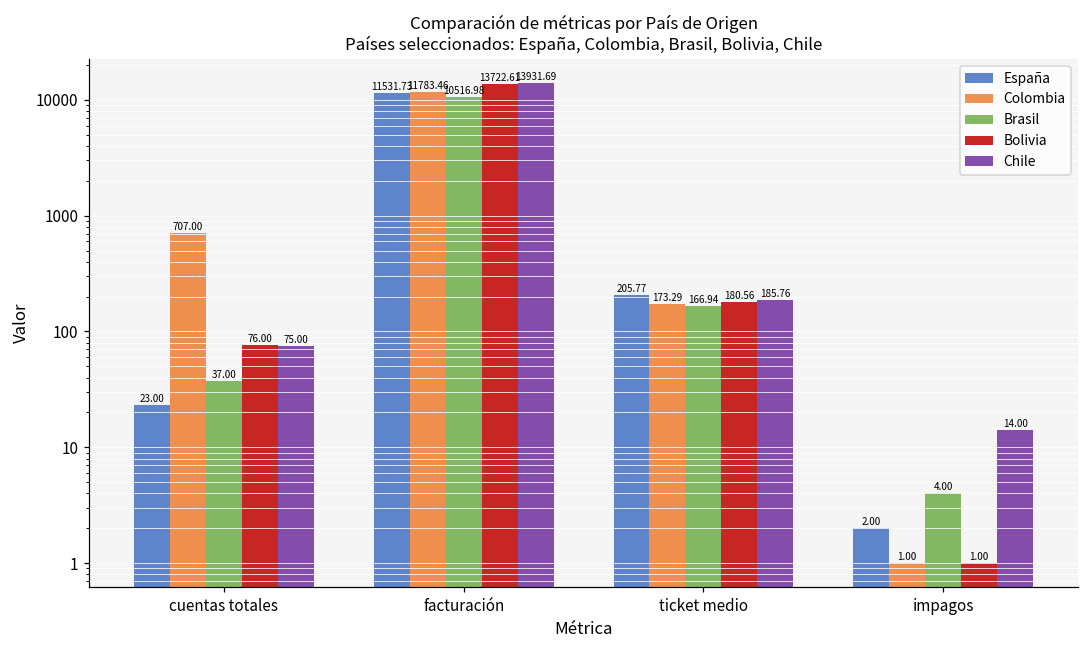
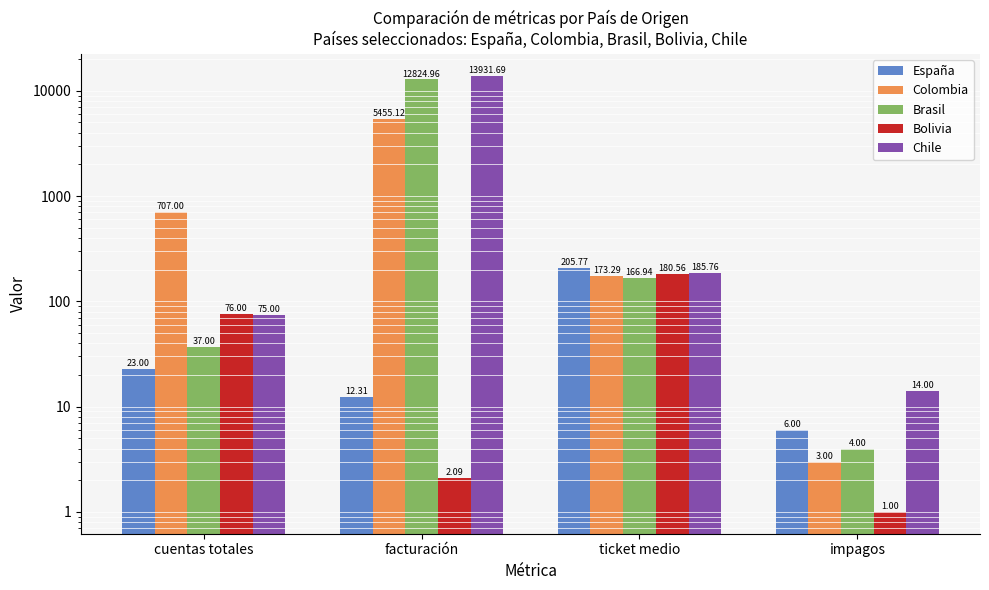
  {
    "España": {
      "cuentas totales": 23.00,
-     "facturación": 11531.73,
+     "facturación": 12.31,
      "ticket medio": 205.77,
-     "impagos": 2.00
+     "impagos": 6.00
    },
    "Colombia": {
      "cuentas totales": 707.00,
-     "facturación": 11783.46,
+     "facturación": 5455.12,
      "ticket medio": 173.29,
-     "impagos": 1.00
+     "impagos": 3.00
    },
    "Brasil": {
      "cuentas totales": 37.00,
-     "facturación": 10516.98,
+     "facturación": 12824.96,
      "ticket medio": 166.94,
      "impagos": 4.00
    },
    "Bolivia": {
      "cuentas totales": 76.00,
-     "facturación": 13722.61,
+     "facturación": 2.09,
      "ticket medio": 180.56,
      "impagos": 1.00
    },
    "Chile": {
      "cuentas totales": 75.00,
      "facturación": 13931.69,
      "ticket medio": 185.76,
      "impagos": 14.00
    }
  }
